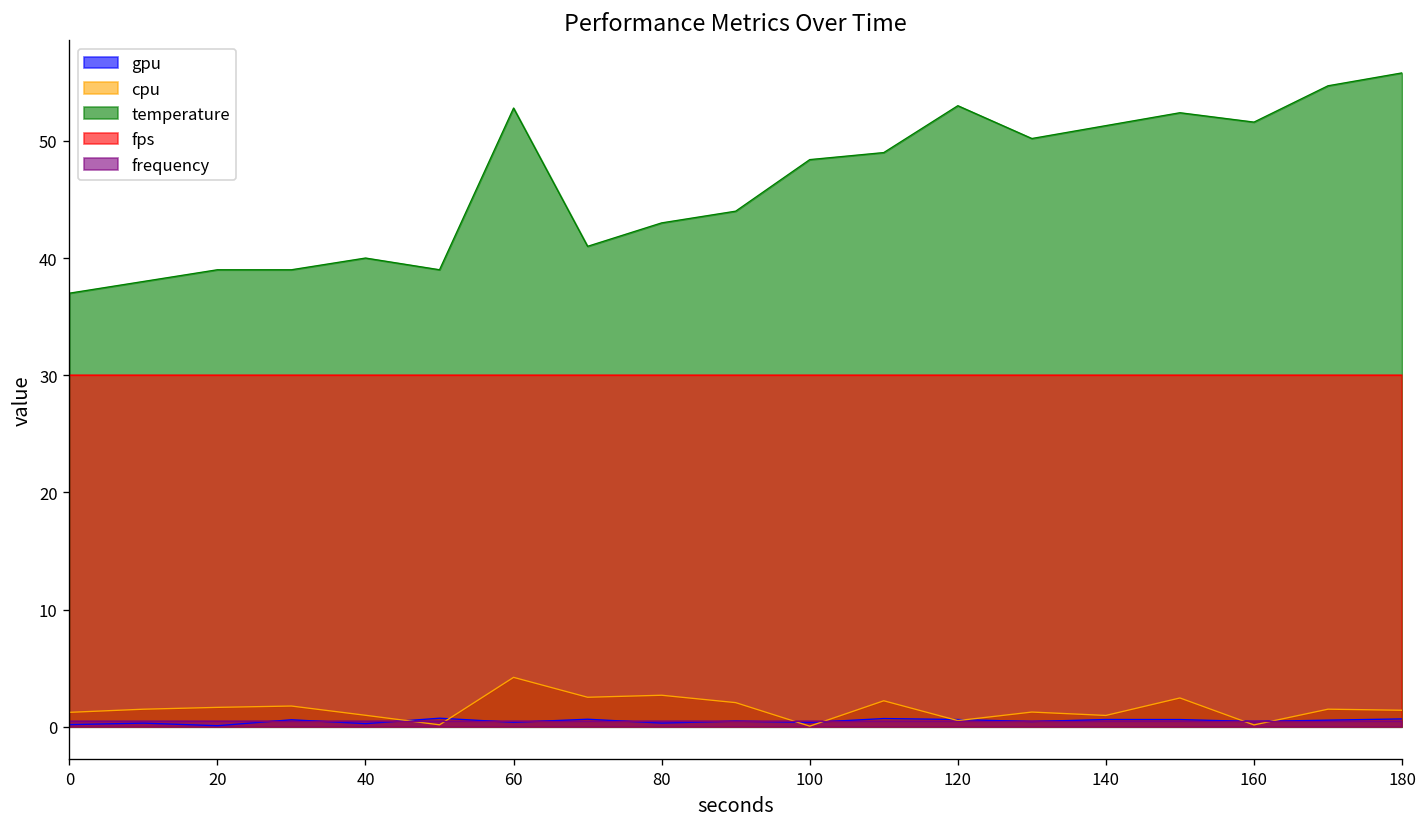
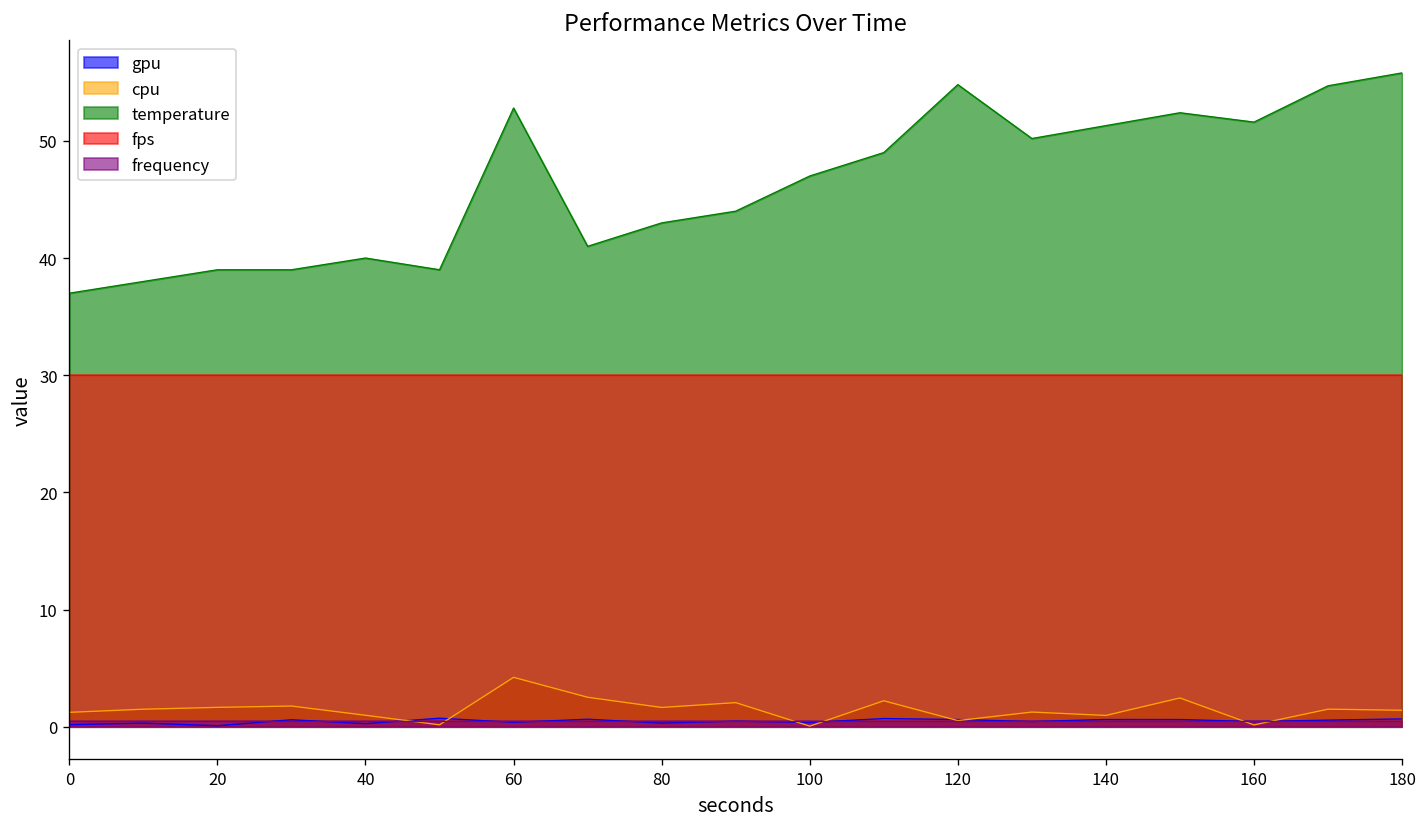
  {
    "gpu": {
      "0": 0,
      "20": 0
    },
    "cpu": {
      "0": 1,
      "20": 2,
      "40": 1,
      "60": 4,
-     "80": 3,
+     "80": 2,
      "100": 0,
      "140": 1,
      "160": 0,
      "180": 1
    },
    "temperature": {
      "0": 37,
      "20": 39,
      "40": 40,
      "60": 53,
      "80": 43,
-     "100": 48,
-     "120": 53,
+     "100": 47,
+     "120": 55,
      "140": 51,
      "160": 52,
      "180": 56
    },
    "fps": {
      "0": 30,
      "20": 30,
      "40": 30,
      "60": 30,
      "80": 30,
      "100": 30,
      "120": 30,
      "140": 30,
      "160": 30,
      "180": 30
    },
    "frequency": {
      "0": 1,
      "20": 1
    }
  }
